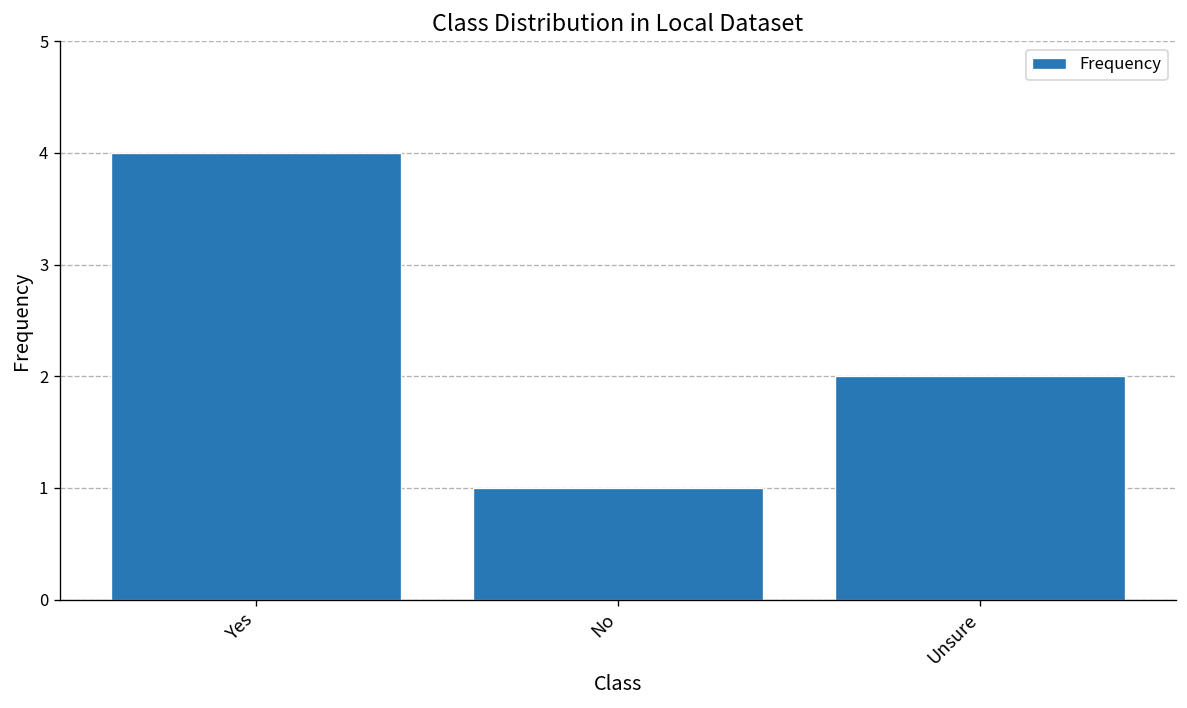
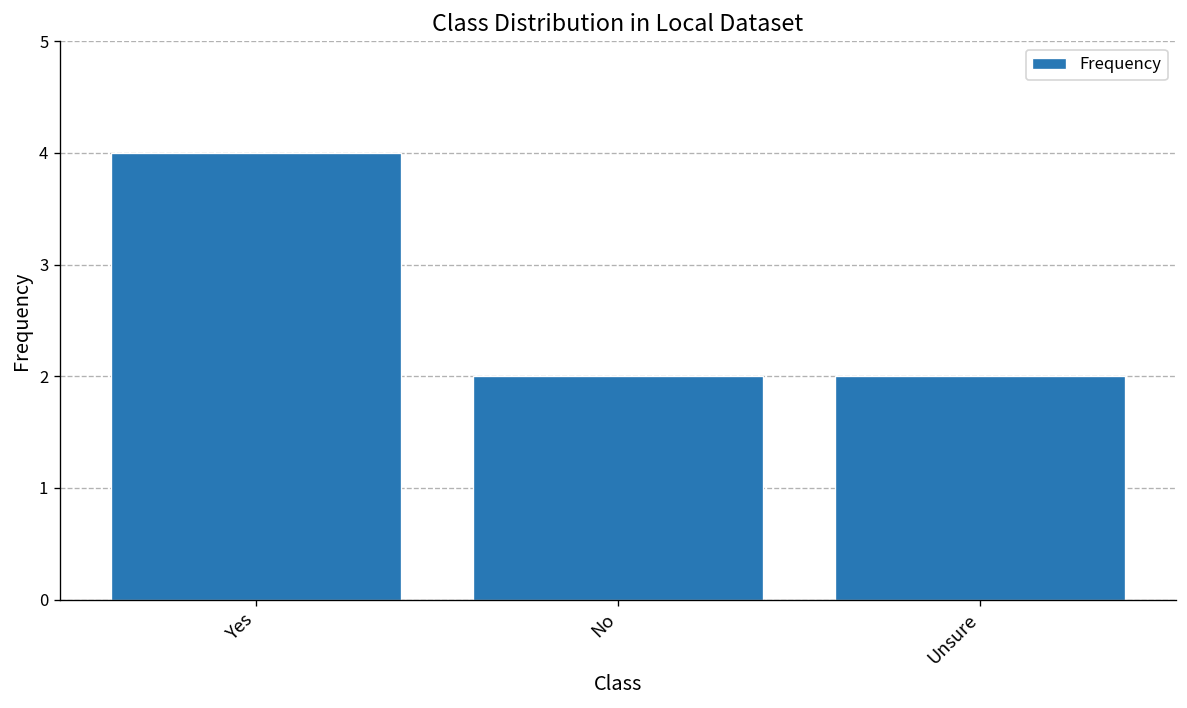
  {
    "Yes": 4,
-   "No": 1,
+   "No": 2,
    "Unsure": 2
  }
